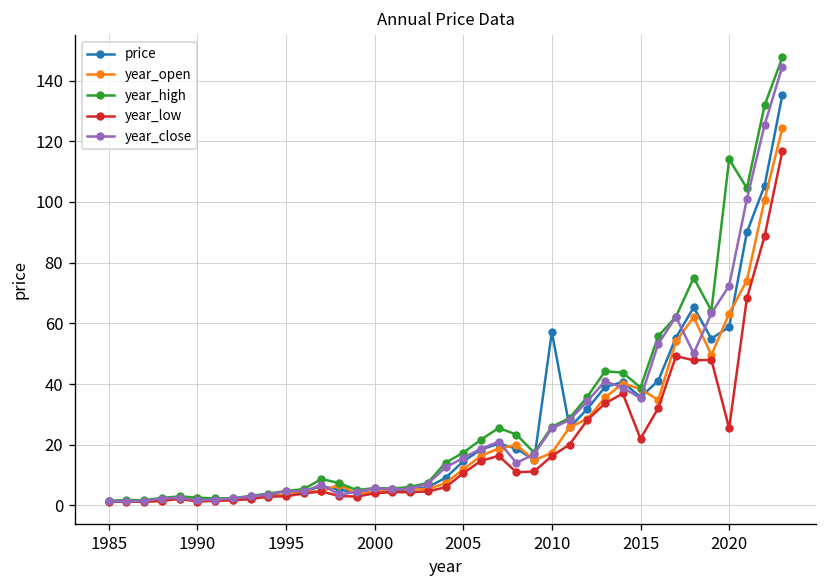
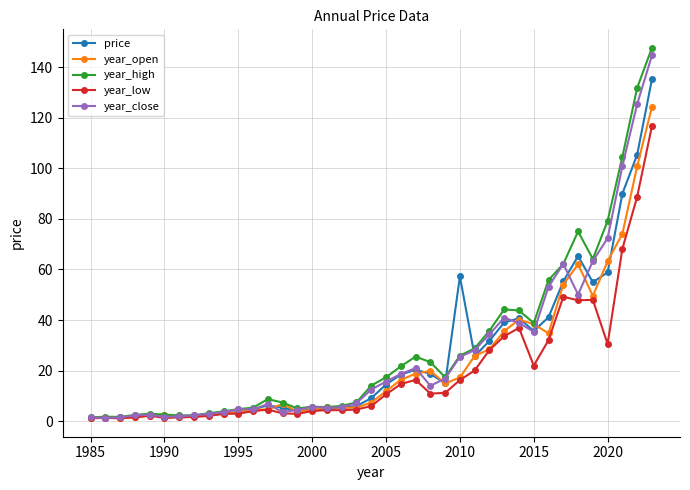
  {
    "price": {
      "2005": 15,
      "2010": 57,
      "2020": 59
    },
    "year_open": {
      "2005": 12,
      "2010": 17,
      "2020": 63
    },
    "year_high": {
      "2005": 17,
-     "2020": 114
+     "2020": 79
    },
    "year_low": {
      "2005": 11,
      "2010": 16,
      "2015": 22,
-     "2020": 25
+     "2020": 31
    },
    "year_close": {
      "2005": 16,
      "2020": 72
    }
  }
